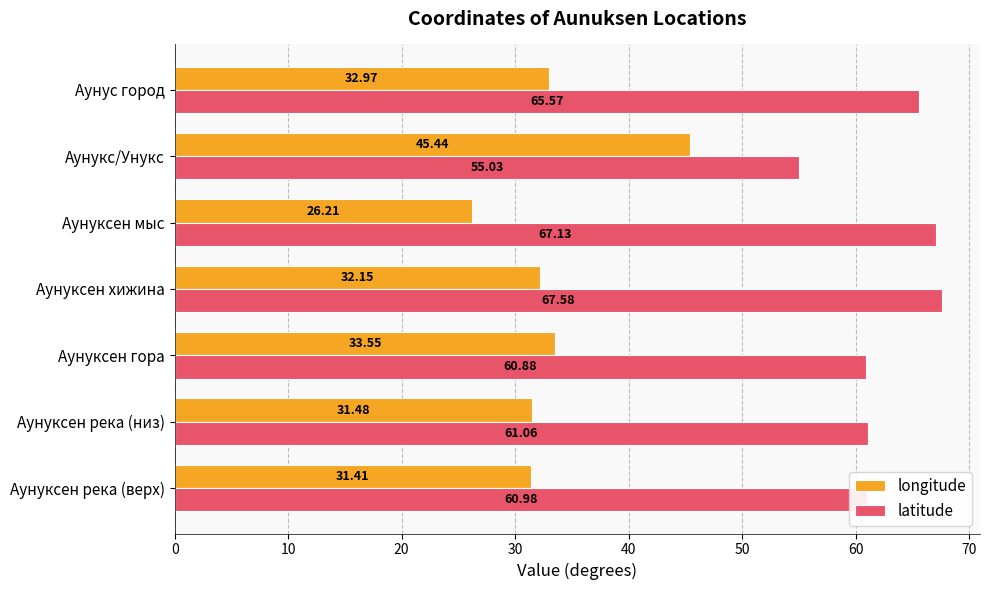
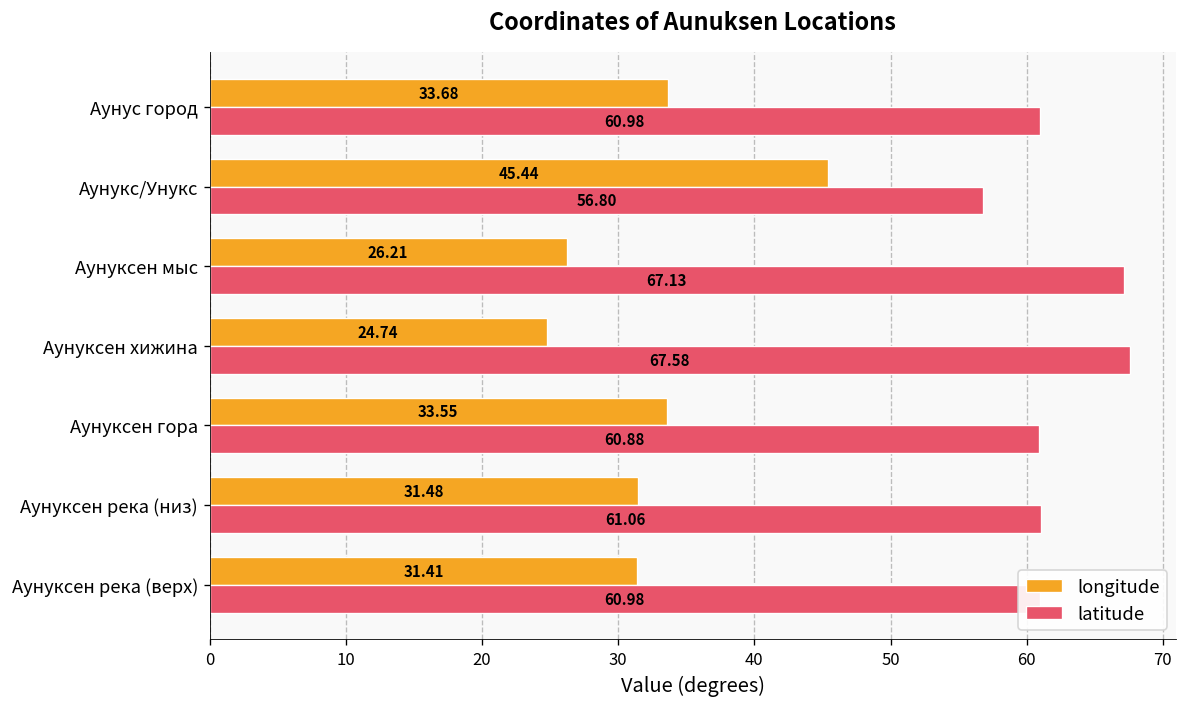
  {
    "longitude": {
-     "Аунус город": 32.97,
+     "Аунус город": 33.68,
      "Аунукс/Унукс": 45.44,
      "Аунуксен мыс": 26.21,
-     "Аунуксен хижина": 32.15,
+     "Аунуксен хижина": 24.74,
      "Аунуксен гора": 33.55,
      "Аунуксен река (низ)": 31.48,
      "Аунуксен река (верх)": 31.41
    },
    "latitude": {
-     "Аунус город": 65.57,
-     "Аунукс/Унукс": 55.03,
+     "Аунус город": 60.98,
+     "Аунукс/Унукс": 56.80,
      "Аунуксен мыс": 67.13,
      "Аунуксен хижина": 67.58,
      "Аунуксен гора": 60.88,
      "Аунуксен река (низ)": 61.06
    }
  }
